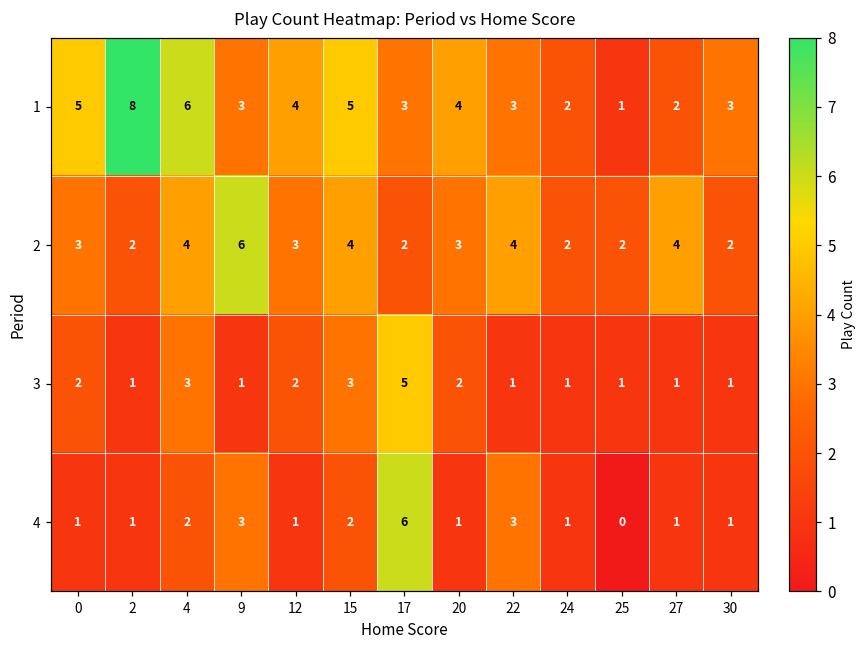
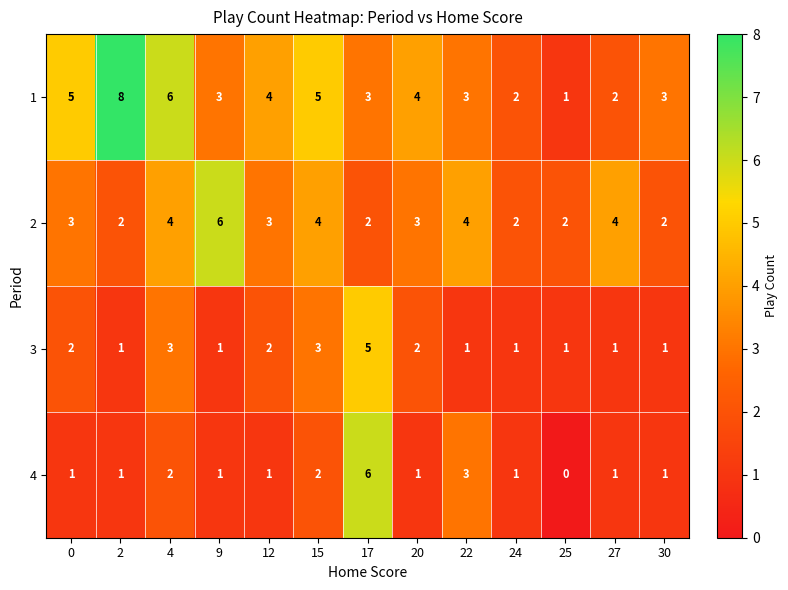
  {
    "1": {
      "0": 5,
      "2": 8,
      "4": 6,
      "9": 3,
      "12": 4,
      "15": 5,
      "17": 3,
      "20": 4,
      "22": 3,
      "24": 2,
      "25": 1,
      "27": 2,
      "30": 3
    },
    "2": {
      "0": 3,
      "2": 2,
      "4": 4,
      "9": 6,
      "12": 3,
      "15": 4,
      "17": 2,
      "20": 3,
      "22": 4,
      "24": 2,
      "25": 2,
      "27": 4,
      "30": 2
    },
    "3": {
      "0": 2,
      "2": 1,
      "4": 3,
      "9": 1,
      "12": 2,
      "15": 3,
      "17": 5,
      "20": 2,
      "22": 1,
      "24": 1,
      "25": 1,
      "27": 1,
      "30": 1
    },
    "4": {
      "0": 1,
      "2": 1,
      "4": 2,
-     "9": 3,
+     "9": 1,
      "12": 1,
      "15": 2,
      "17": 6,
      "20": 1,
      "22": 3,
      "24": 1,
      "25": 0,
      "27": 1,
      "30": 1
    }
  }
